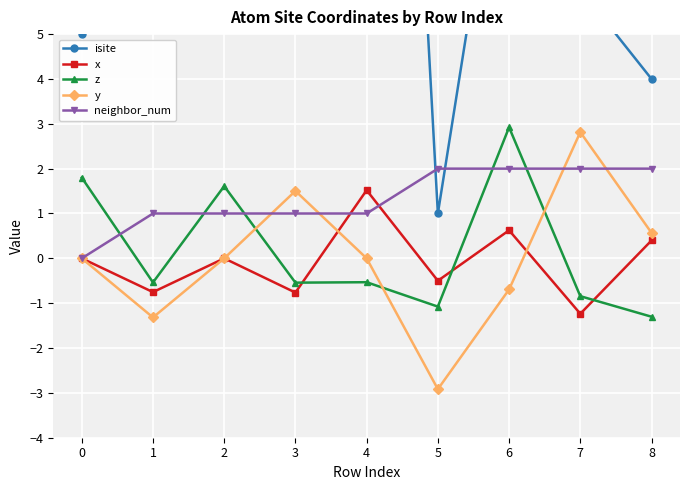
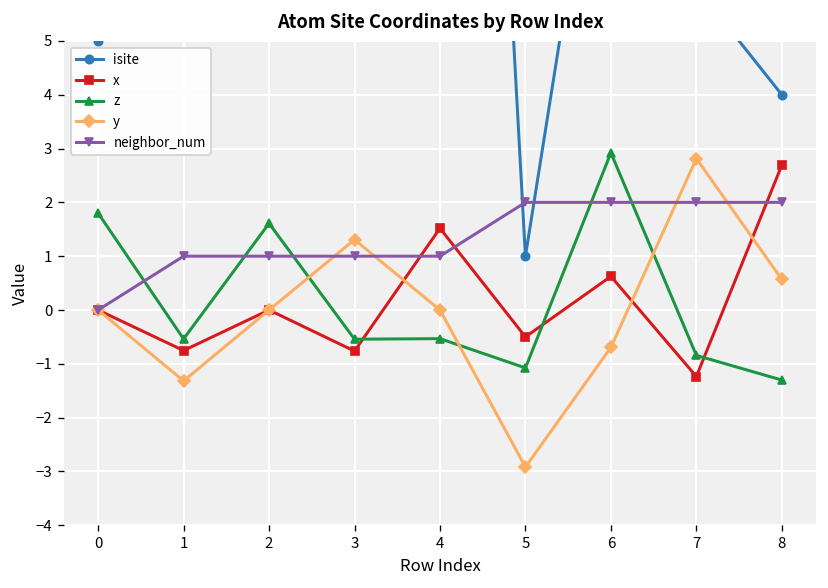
  {
    "isite": {
      "0": 5.0,
      "5": 1.0,
      "8": 4.0
    },
    "x": {
      "1": -0.8,
      "3": -0.8,
      "4": 1.5,
      "5": -0.5,
      "6": 0.6,
      "7": -1.2,
-     "8": 0.4
+     "8": 2.7
    },
    "z": {
      "0": 1.8,
      "1": -0.5,
      "2": 1.6,
      "3": -0.5,
      "4": -0.5,
      "5": -1.1,
      "6": 2.9,
      "7": -0.8,
      "8": -1.3
    },
    "y": {
      "1": -1.3,
-     "3": 1.5,
+     "3": 1.3,
      "4": 0.0,
      "5": -2.9,
      "6": -0.7,
      "7": 2.8,
      "8": 0.6
    },
    "neighbor_num": {
      "1": 1.0,
      "2": 1.0,
      "3": 1.0,
      "4": 1.0,
      "5": 2.0,
      "6": 2.0,
      "7": 2.0,
      "8": 2.0
    }
  }
